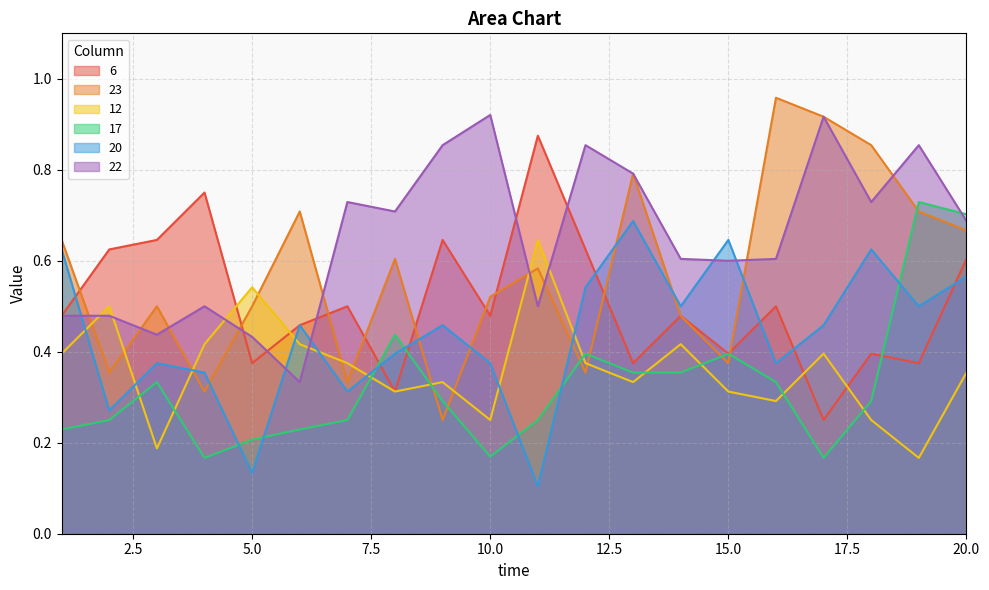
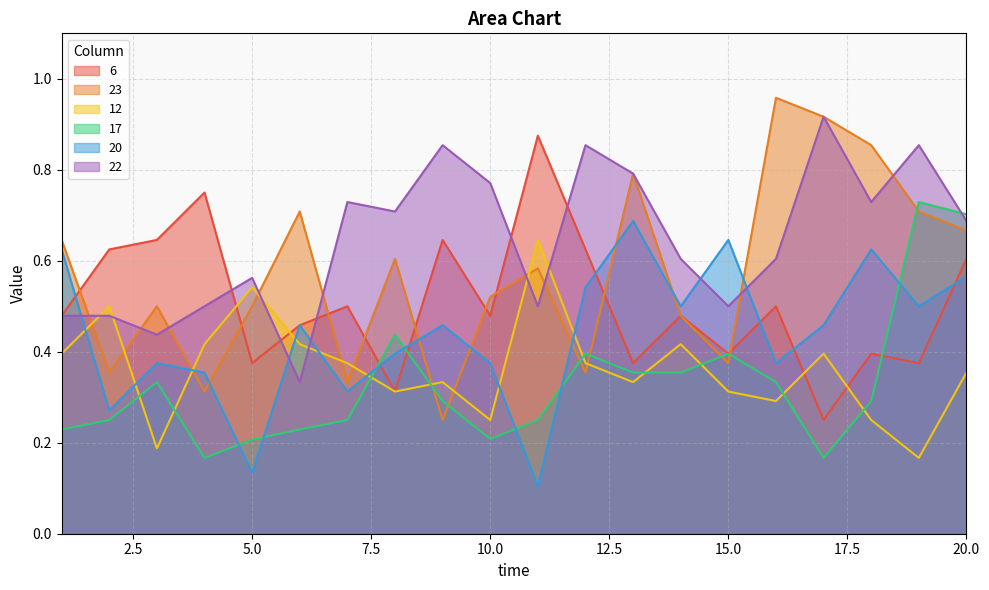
  {
    "17": {
      "5.0": 0.21,
-     "10.0": 0.17,
+     "10.0": 0.21,
      "20.0": 0.70
    },
    "20": {
      "5.0": 0.13,
      "10.0": 0.38,
      "15.0": 0.65,
      "20.0": 0.57
    },
    "22": {
-     "5.0": 0.43,
-     "10.0": 0.92,
-     "15.0": 0.6,
+     "5.0": 0.56,
+     "10.0": 0.77,
+     "15.0": 0.5,
      "20.0": 0.69
    }
  }
